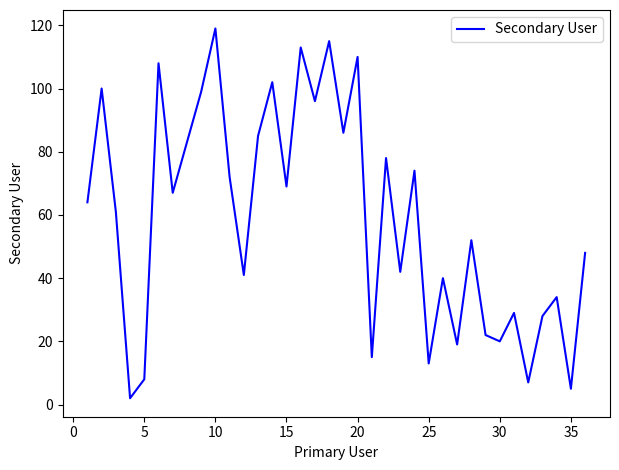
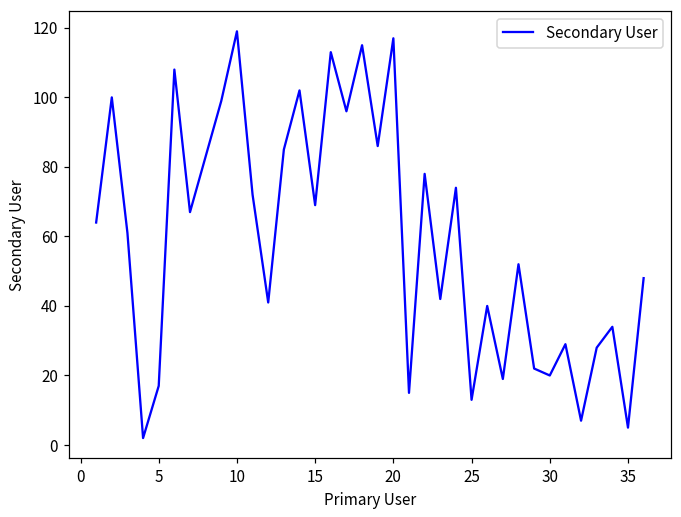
  {
-   "5": 8,
+   "5": 17,
    "10": 119,
    "15": 69,
-   "20": 110,
+   "20": 117,
    "25": 13,
    "30": 20,
    "35": 5
  }
